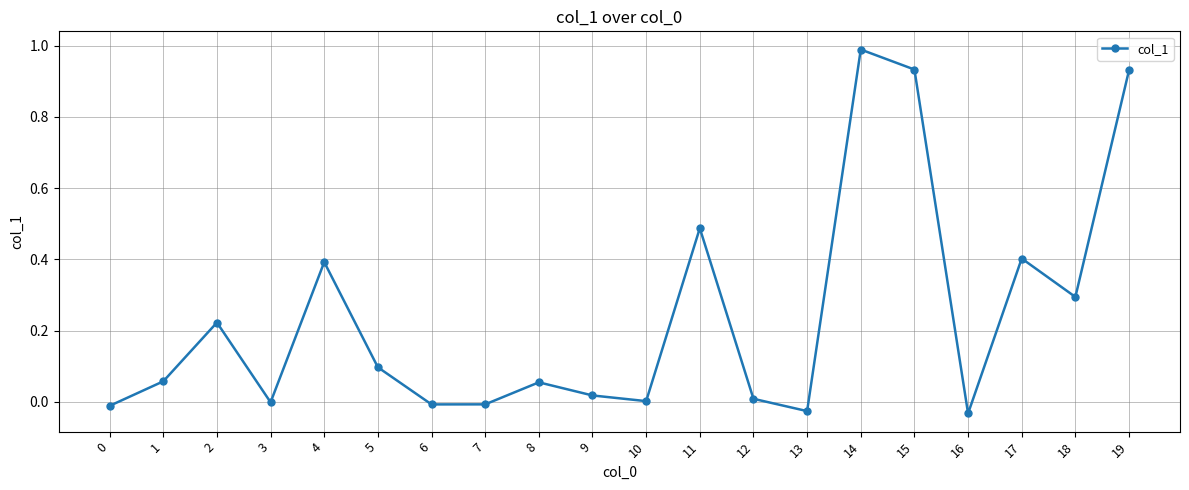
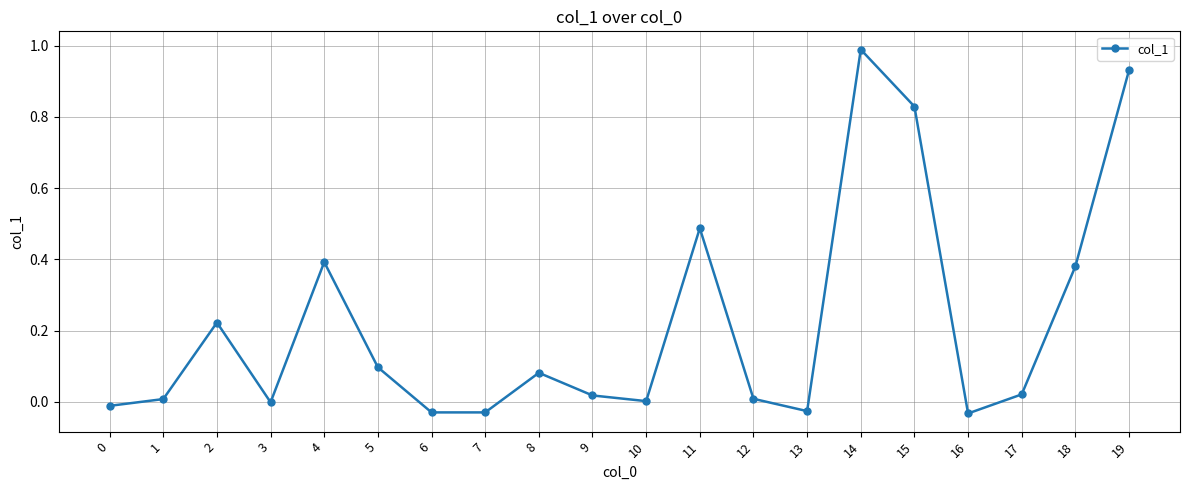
  {
    "0": -0.01,
-   "1": 0.06,
+   "1": 0.01,
    "2": 0.22,
    "3": 0.00,
    "4": 0.39,
    "5": 0.10,
-   "6": -0.01,
-   "7": -0.01,
-   "8": 0.06,
+   "6": -0.03,
+   "7": -0.03,
+   "8": 0.08,
    "9": 0.02,
    "10": 0.00,
    "11": 0.49,
    "12": 0.01,
    "13": -0.03,
    "14": 0.99,
-   "15": 0.93,
+   "15": 0.83,
    "16": -0.03,
-   "17": 0.40,
-   "18": 0.29,
+   "17": 0.02,
+   "18": 0.38,
    "19": 0.93
  }
